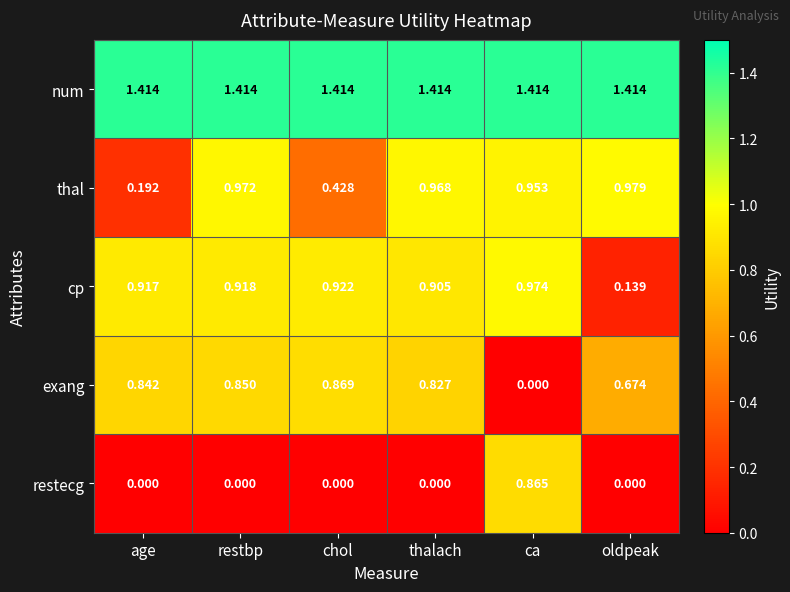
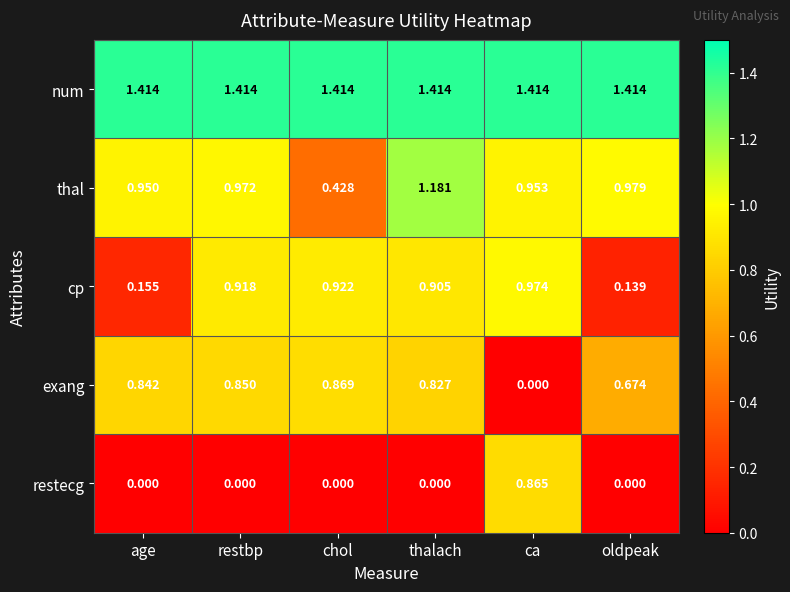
  {
    "num": {
      "age": 1.414,
      "restbp": 1.414,
      "chol": 1.414,
      "thalach": 1.414,
      "ca": 1.414,
      "oldpeak": 1.414
    },
    "thal": {
-     "age": 0.192,
+     "age": 0.950,
      "restbp": 0.972,
      "chol": 0.428,
-     "thalach": 0.968,
+     "thalach": 1.181,
      "ca": 0.953,
      "oldpeak": 0.979
    },
    "cp": {
-     "age": 0.917,
+     "age": 0.155,
      "restbp": 0.918,
      "chol": 0.922,
      "thalach": 0.905,
      "ca": 0.974,
      "oldpeak": 0.139
    },
    "exang": {
      "age": 0.842,
      "restbp": 0.850,
      "chol": 0.869,
      "thalach": 0.827,
      "ca": 0.000,
      "oldpeak": 0.674
    },
    "restecg": {
      "age": 0.000,
      "restbp": 0.000,
      "chol": 0.000,
      "thalach": 0.000,
      "ca": 0.865,
      "oldpeak": 0.000
    }
  }
